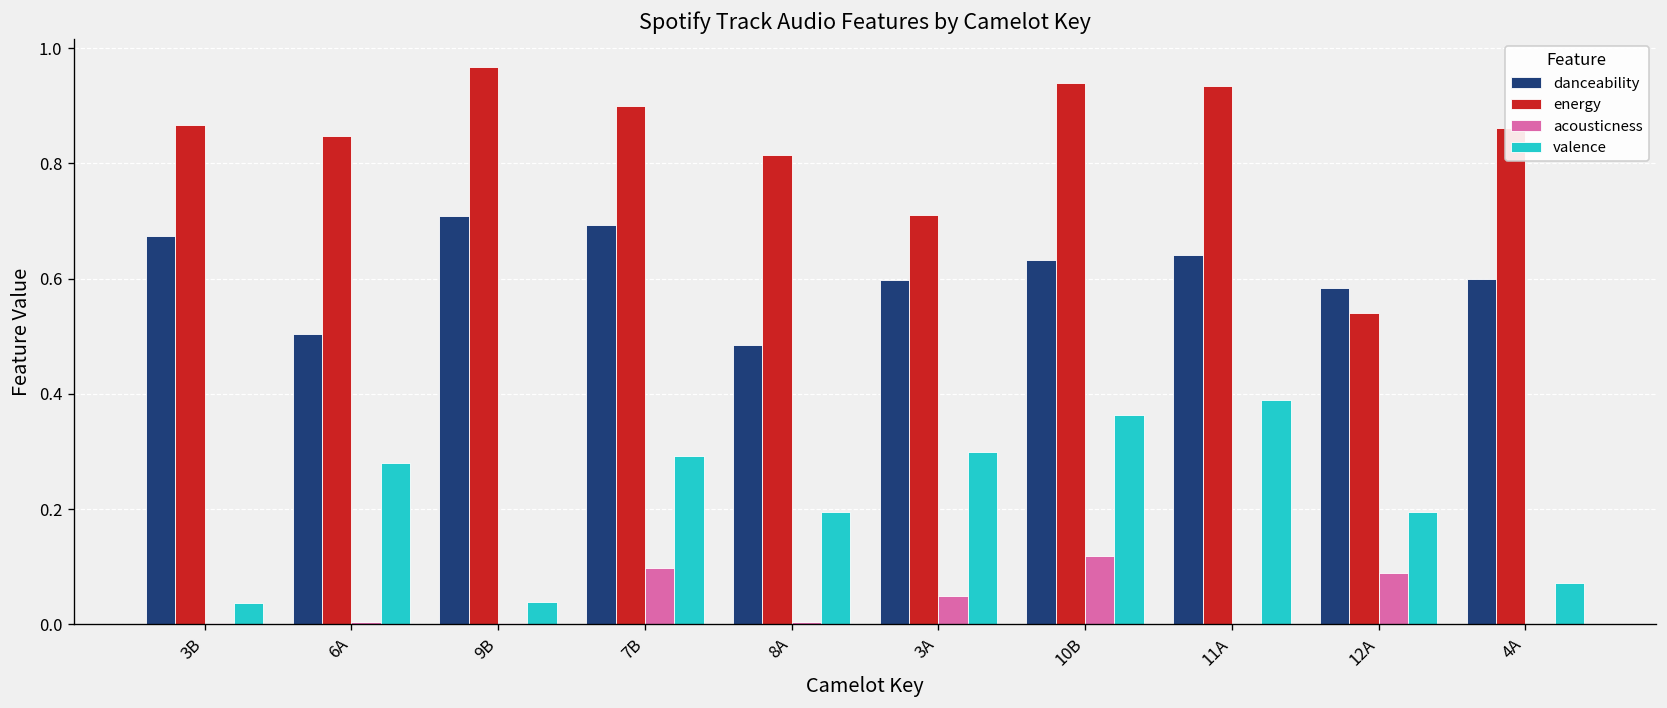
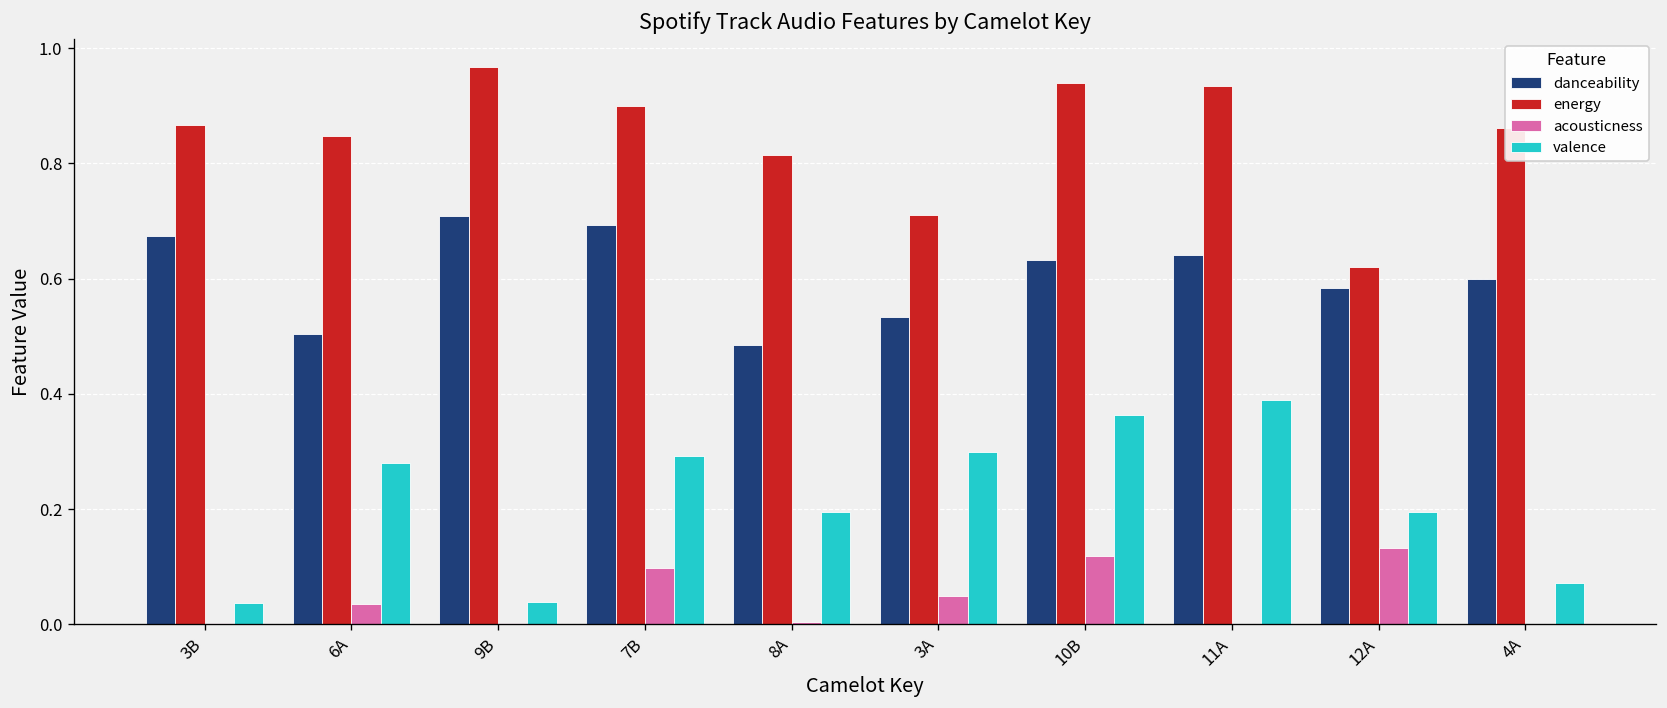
  {
    "danceability": {
      "3B": 0.68,
      "6A": 0.50,
      "9B": 0.71,
      "7B": 0.69,
      "8A": 0.49,
-     "3A": 0.60,
+     "3A": 0.53,
      "10B": 0.63,
      "11A": 0.64,
      "12A": 0.58,
      "4A": 0.60
    },
    "energy": {
      "3B": 0.87,
      "6A": 0.85,
      "9B": 0.97,
      "7B": 0.90,
      "8A": 0.82,
      "3A": 0.71,
      "10B": 0.94,
      "11A": 0.93,
-     "12A": 0.54
+     "12A": 0.62
    },
    "acousticness": {
-     "6A": 0.00,
+     "6A": 0.04,
      "7B": 0.10,
      "3A": 0.05,
      "10B": 0.12,
-     "12A": 0.09
+     "12A": 0.13
    },
    "valence": {
      "3B": 0.04,
      "6A": 0.28,
      "9B": 0.04,
      "7B": 0.29,
      "8A": 0.20,
      "3A": 0.30,
      "10B": 0.36,
      "11A": 0.39,
      "12A": 0.20,
      "4A": 0.07
    }
  }
